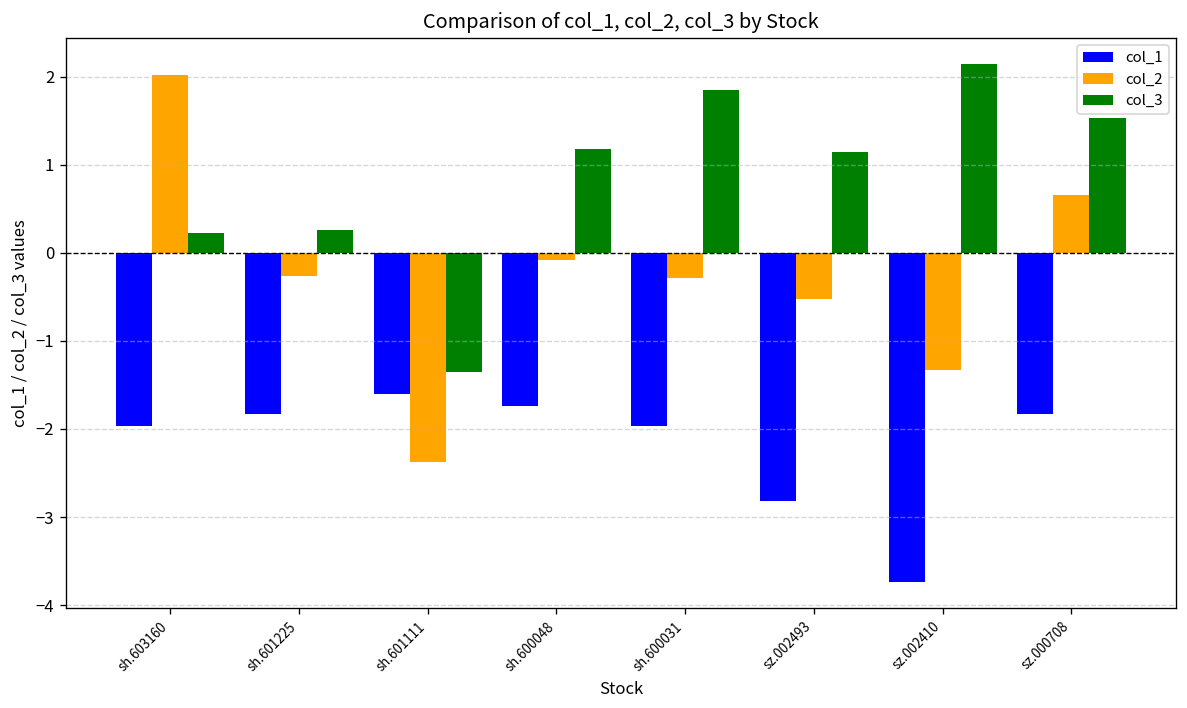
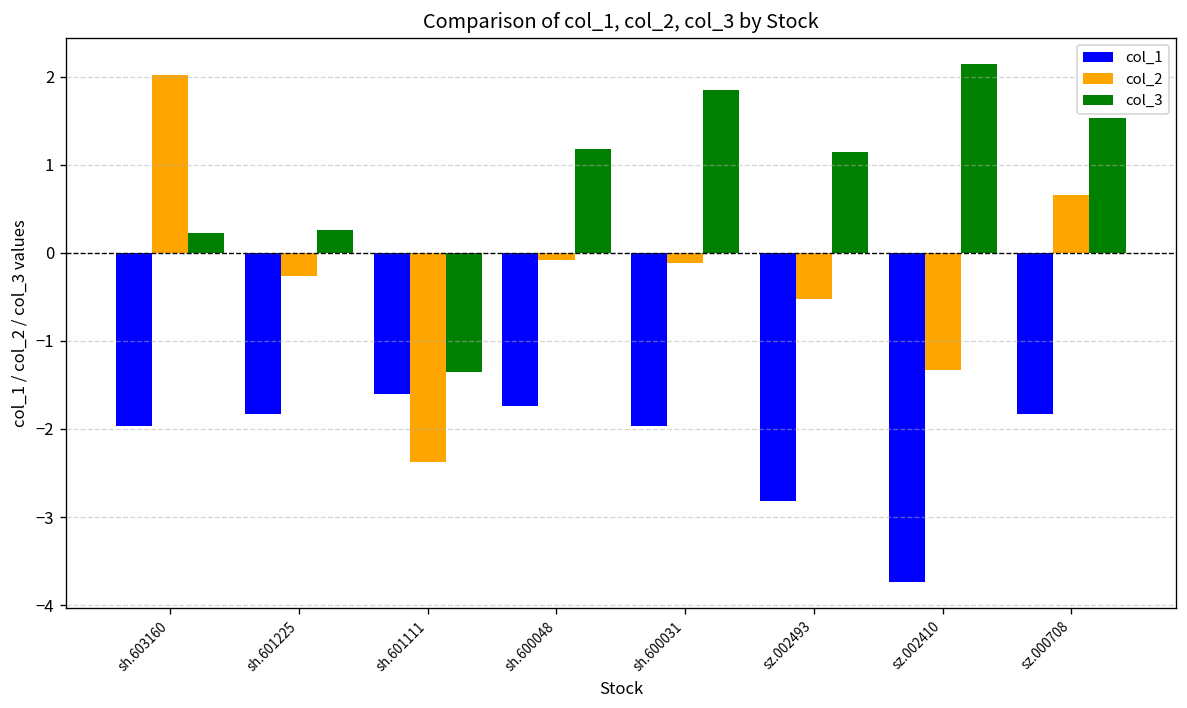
  {
    "col_1": {
      "sh.603160": -2.0,
      "sh.601225": -1.8,
      "sh.601111": -1.6,
      "sh.600048": -1.7,
      "sh.600031": -2.0,
      "sz.002493": -2.8,
      "sz.002410": -3.7,
      "sz.000708": -1.8
    },
    "col_2": {
      "sh.603160": 2.0,
      "sh.601225": -0.3,
      "sh.601111": -2.4,
      "sh.600048": -0.1,
-     "sh.600031": -0.3,
+     "sh.600031": -0.1,
      "sz.002493": -0.5,
      "sz.002410": -1.3,
      "sz.000708": 0.7
    },
    "col_3": {
      "sh.603160": 0.2,
      "sh.601225": 0.3,
      "sh.601111": -1.4,
      "sh.600048": 1.2,
      "sh.600031": 1.8,
      "sz.002493": 1.1,
      "sz.002410": 2.2
    }
  }
